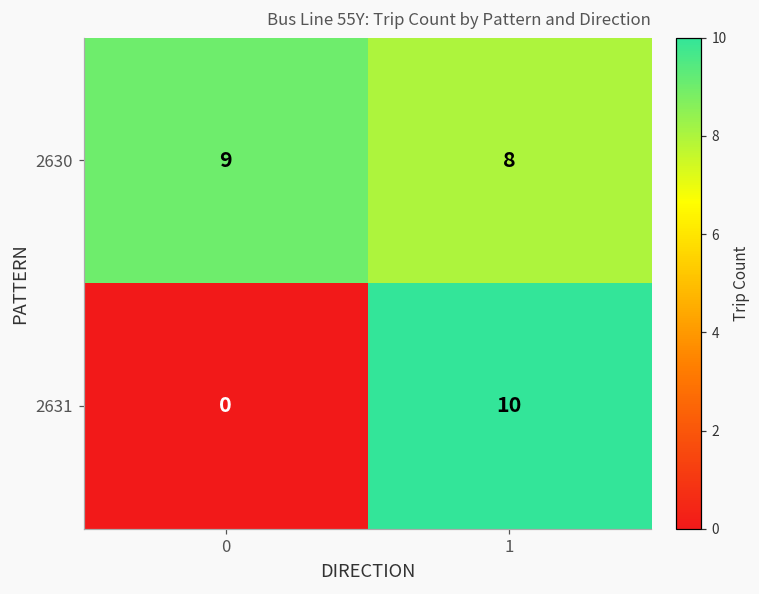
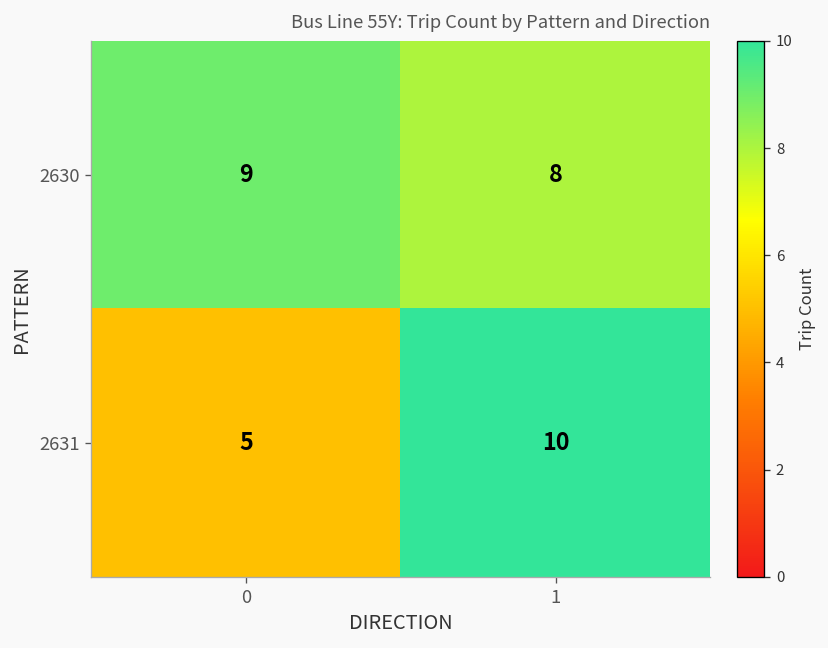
  {
    "2630": {
      "0": 9,
      "1": 8
    },
    "2631": {
-     "0": 0,
+     "0": 5,
      "1": 10
    }
  }
